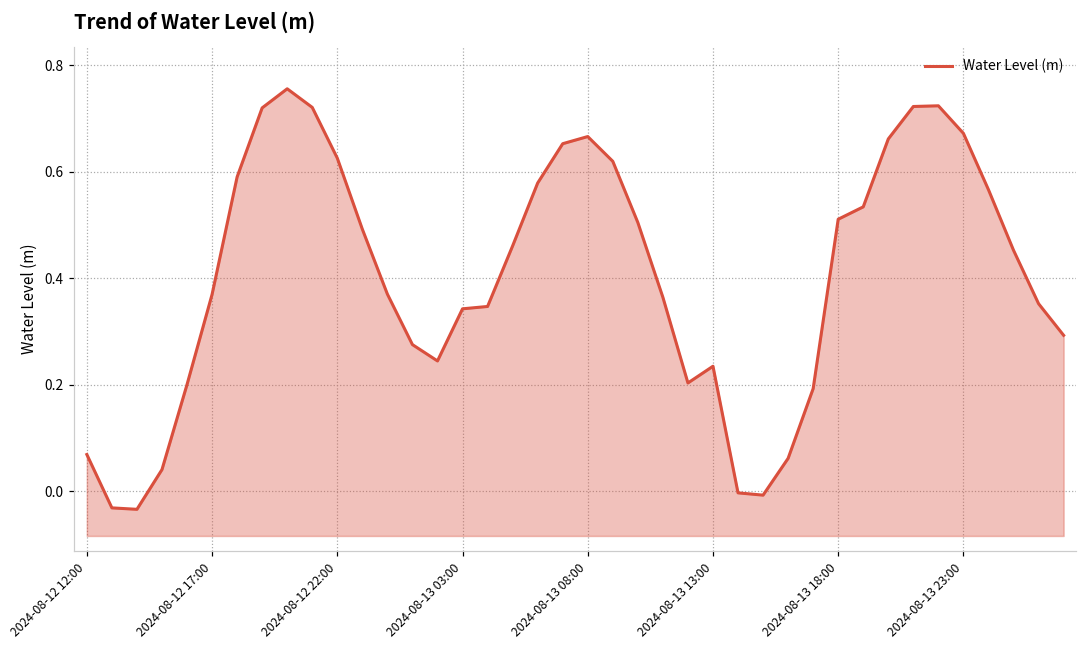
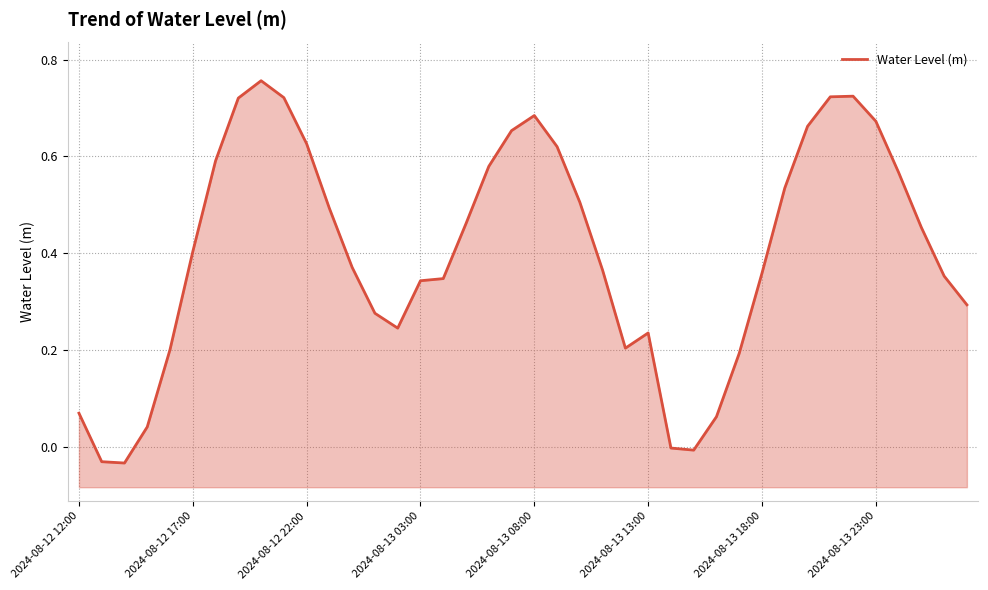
  {
    "2024-08-12 12:00": 0.07,
-   "2024-08-12 17:00": 0.37,
+   "2024-08-12 17:00": 0.40,
    "2024-08-12 22:00": 0.63,
    "2024-08-13 03:00": 0.34,
-   "2024-08-13 08:00": 0.67,
+   "2024-08-13 08:00": 0.68,
    "2024-08-13 13:00": 0.24,
-   "2024-08-13 18:00": 0.51,
+   "2024-08-13 18:00": 0.36,
    "2024-08-13 23:00": 0.67
  }
